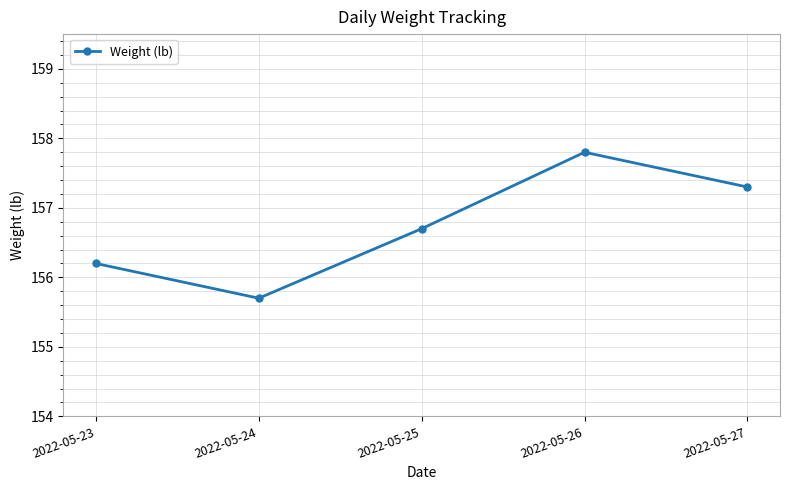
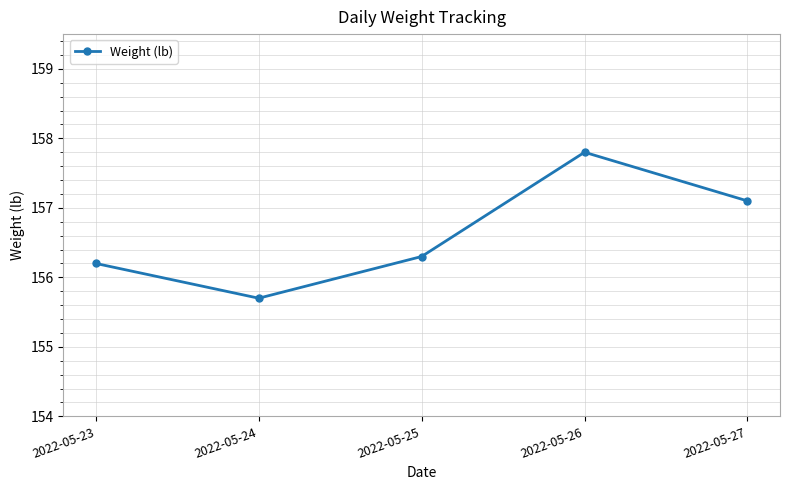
  {
    "2022-05-23": 156.2,
    "2022-05-24": 155.7,
-   "2022-05-25": 156.7,
+   "2022-05-25": 156.3,
    "2022-05-26": 157.8,
-   "2022-05-27": 157.3
+   "2022-05-27": 157.1
  }
